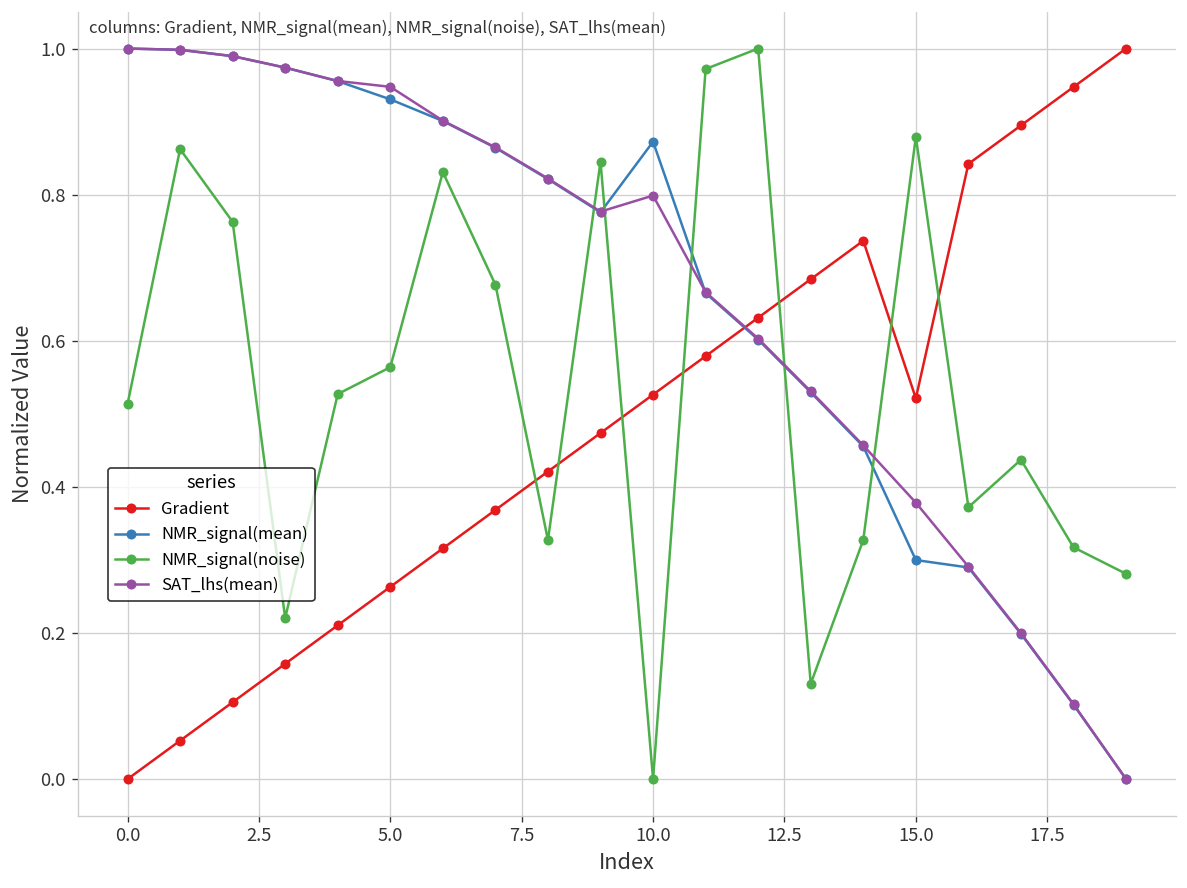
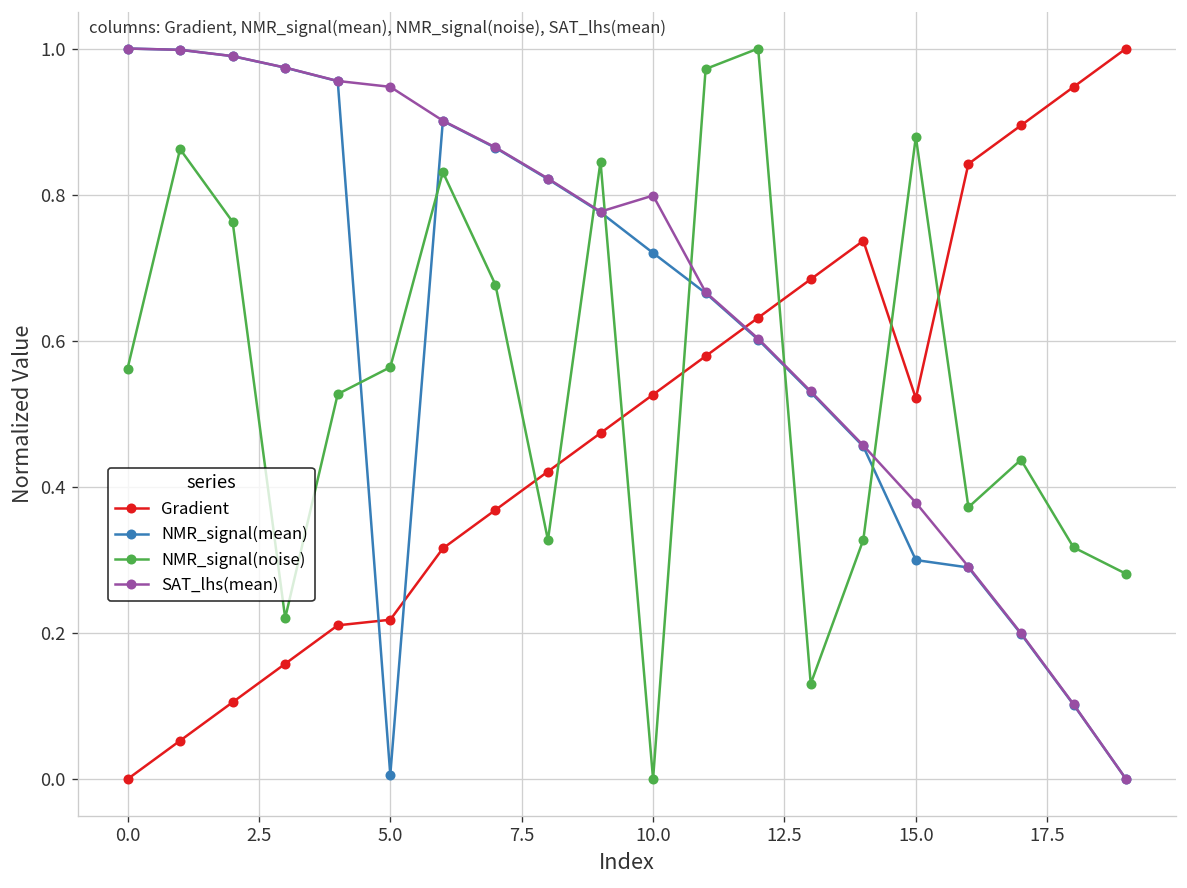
  {
    "Gradient": {
      "0.0": 0.00,
-     "5.0": 0.26,
+     "5.0": 0.22,
      "10.0": 0.53,
      "15.0": 0.52
    },
    "NMR_signal(mean)": {
-     "5.0": 0.93,
-     "10.0": 0.87,
+     "5.0": 0.01,
+     "10.0": 0.72,
      "15.0": 0.30
    },
    "NMR_signal(noise)": {
-     "0.0": 0.51,
+     "0.0": 0.56,
      "5.0": 0.56,
      "10.0": 0.00,
      "15.0": 0.88
    },
    "SAT_lhs(mean)": {
      "5.0": 0.95,
      "10.0": 0.80,
      "15.0": 0.38
    }
  }
